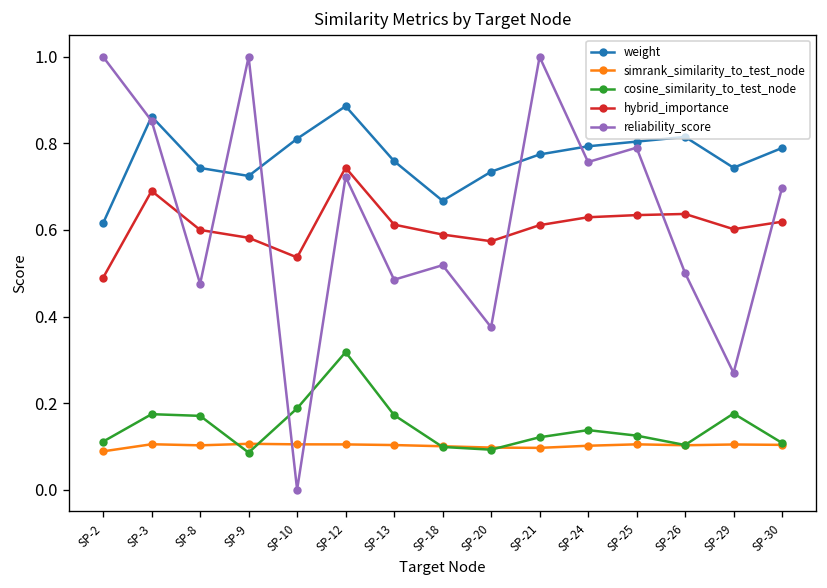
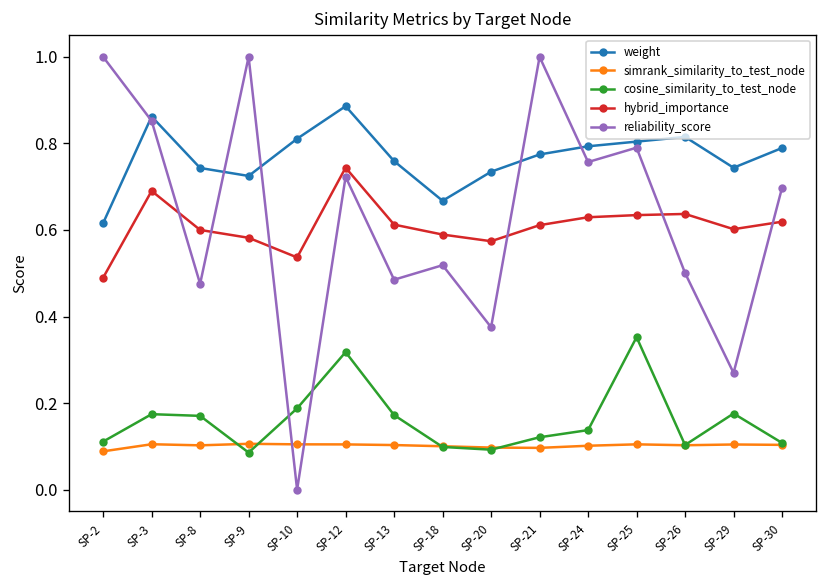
  {
    "weight": {
      "SP-2": 0.62,
      "SP-3": 0.86,
      "SP-8": 0.74,
      "SP-9": 0.72,
      "SP-10": 0.81,
      "SP-12": 0.89,
      "SP-13": 0.76,
      "SP-18": 0.67,
      "SP-20": 0.73,
      "SP-21": 0.77,
      "SP-24": 0.79,
      "SP-25": 0.80,
      "SP-26": 0.81,
      "SP-29": 0.74,
      "SP-30": 0.79
    },
    "simrank_similarity_to_test_node": {
      "SP-2": 0.09,
      "SP-3": 0.10,
      "SP-8": 0.10,
      "SP-9": 0.11,
      "SP-10": 0.10,
      "SP-12": 0.10,
      "SP-13": 0.10,
      "SP-21": 0.10,
      "SP-24": 0.10,
      "SP-25": 0.10,
      "SP-29": 0.10
    },
    "cosine_similarity_to_test_node": {
      "SP-2": 0.11,
      "SP-3": 0.17,
      "SP-8": 0.17,
      "SP-9": 0.09,
      "SP-10": 0.19,
      "SP-12": 0.32,
      "SP-13": 0.17,
      "SP-21": 0.12,
      "SP-24": 0.14,
-     "SP-25": 0.12,
+     "SP-25": 0.35,
      "SP-29": 0.18
    },
    "hybrid_importance": {
      "SP-2": 0.49,
      "SP-3": 0.69,
      "SP-8": 0.60,
      "SP-9": 0.58,
      "SP-10": 0.54,
      "SP-12": 0.74,
      "SP-13": 0.61,
      "SP-18": 0.59,
      "SP-20": 0.57,
      "SP-21": 0.61,
      "SP-24": 0.63,
      "SP-25": 0.63,
      "SP-26": 0.64,
      "SP-29": 0.60,
      "SP-30": 0.62
    },
    "reliability_score": {
      "SP-2": 1.00,
      "SP-3": 0.85,
      "SP-8": 0.48,
      "SP-9": 1.00,
      "SP-10": 0.00,
      "SP-12": 0.72,
      "SP-13": 0.49,
      "SP-18": 0.52,
      "SP-20": 0.38,
      "SP-21": 1.00,
      "SP-24": 0.76,
      "SP-25": 0.79,
      "SP-26": 0.50,
      "SP-29": 0.27,
      "SP-30": 0.70
    }
  }
